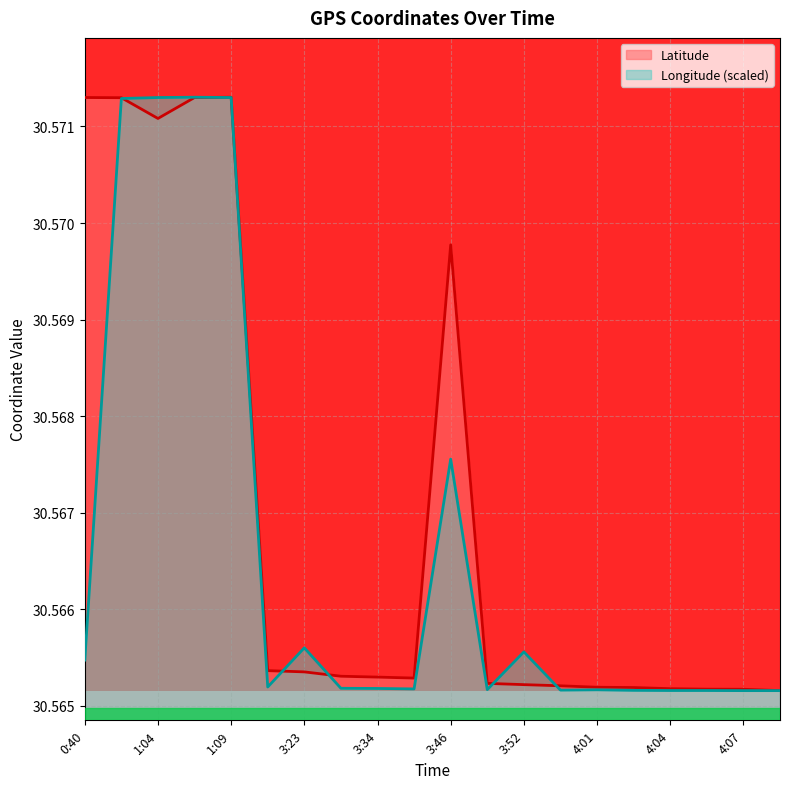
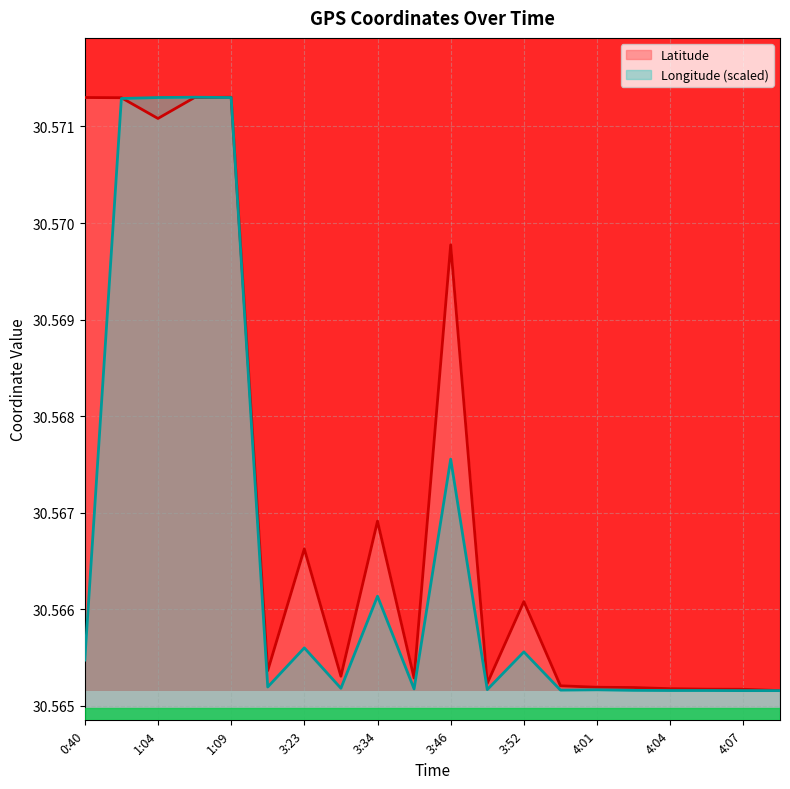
  {
    "Latitude": {
      "0:40": 30.5713,
      "1:04": 30.5711,
-     "3:23": 30.5654,
-     "3:34": 30.5653,
+     "3:23": 30.5666,
+     "3:34": 30.5669,
      "3:46": 30.5698,
-     "3:52": 30.5652
+     "3:52": 30.5661
    },
    "Longitude (scaled)": {
      "0:40": 30.5655,
      "1:04": 30.5713,
      "3:23": 30.5656,
-     "3:34": 30.5652,
+     "3:34": 30.5661,
      "3:46": 30.5676,
      "3:52": 30.5656
    }
  }
